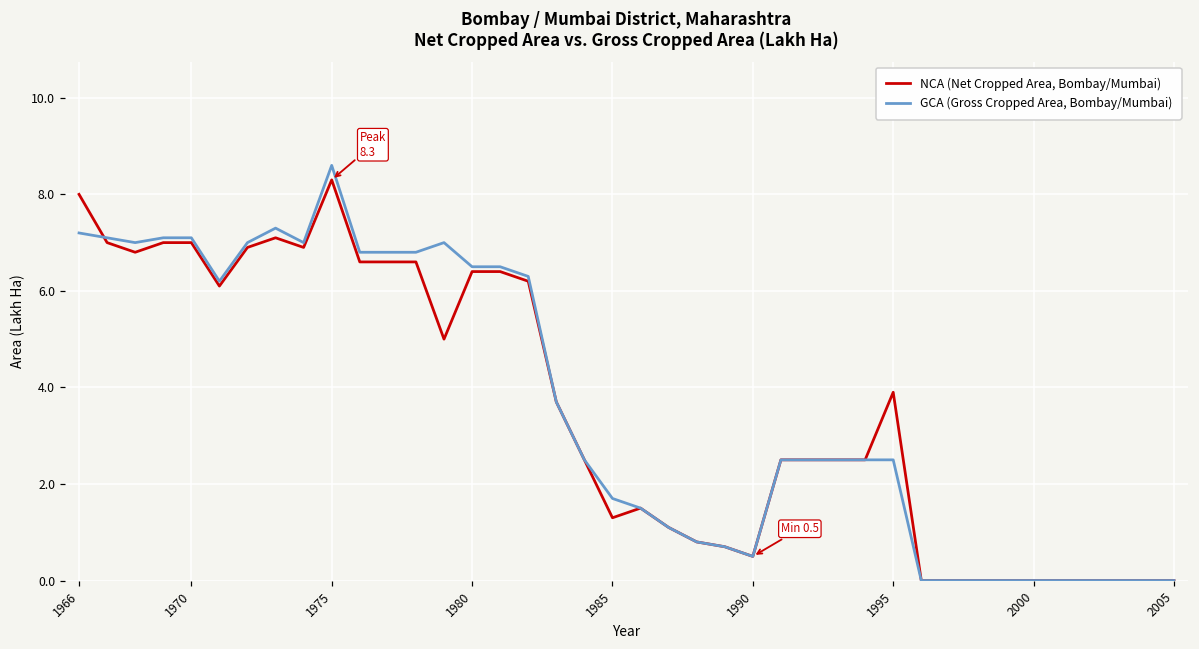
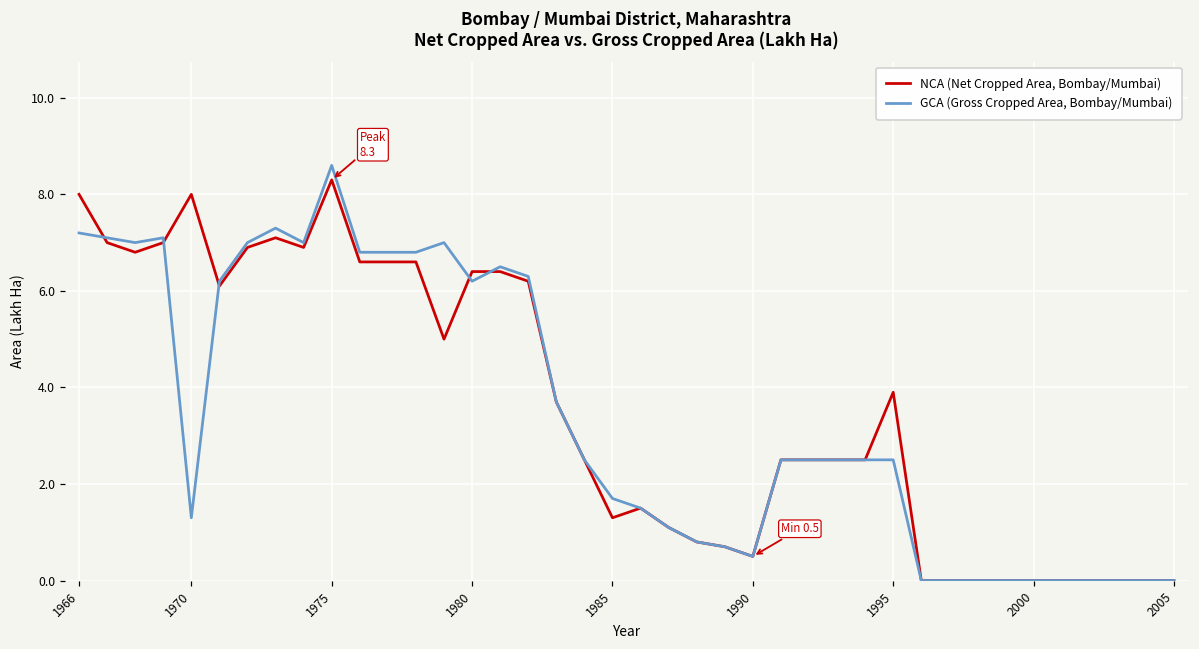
  {
    "NCA (Net Cropped Area, Bombay/Mumbai)": {
      "1966": 8,
-     "1970": 7,
+     "1970": 8,
      "1980": 6.4,
      "1985": 1.3,
      "1995": 3.9
    },
    "GCA (Gross Cropped Area, Bombay/Mumbai)": {
      "1966": 7.2,
-     "1970": 7.1,
-     "1980": 6.5,
+     "1970": 1.3,
+     "1980": 6.2,
      "1985": 1.7,
      "1995": 2.5
    }
  }
